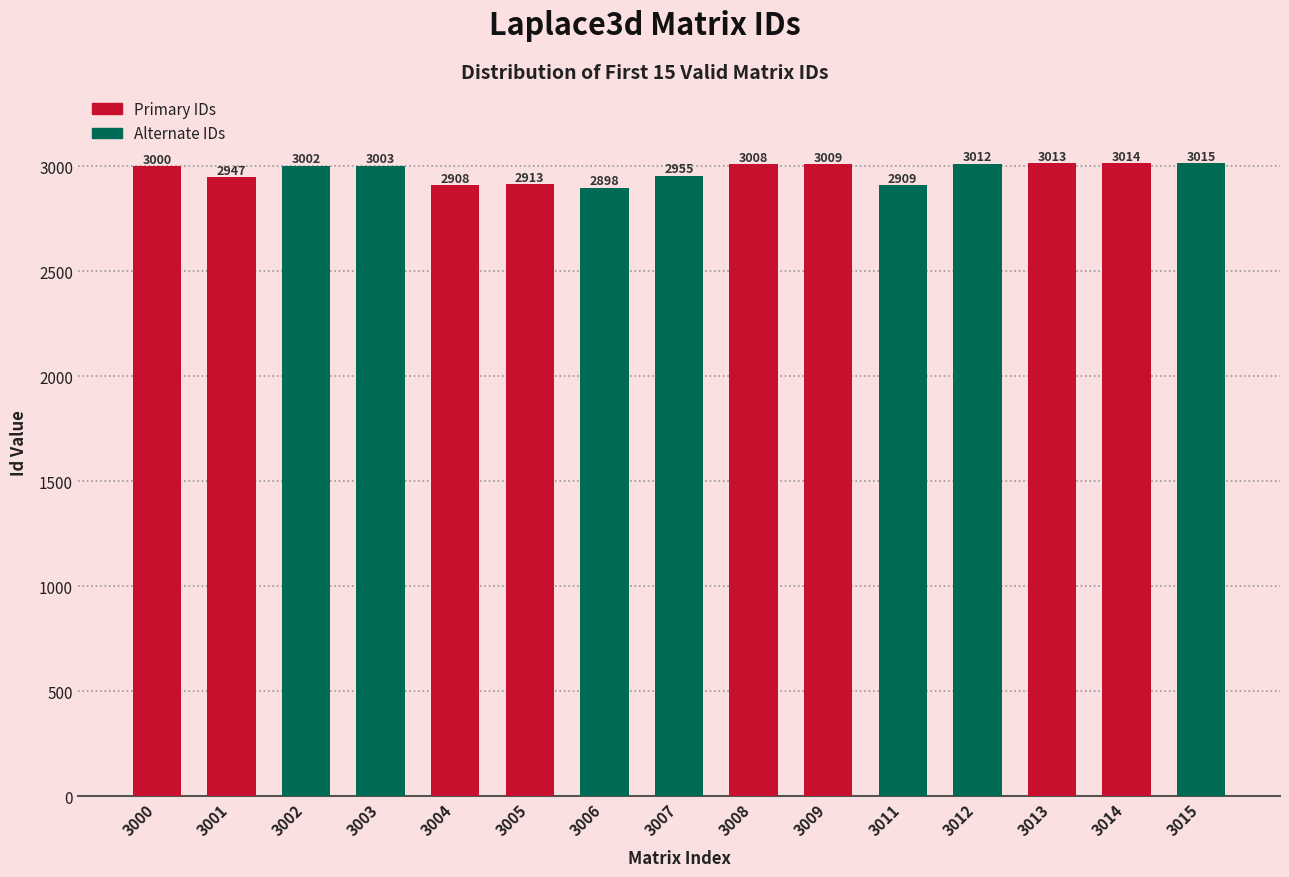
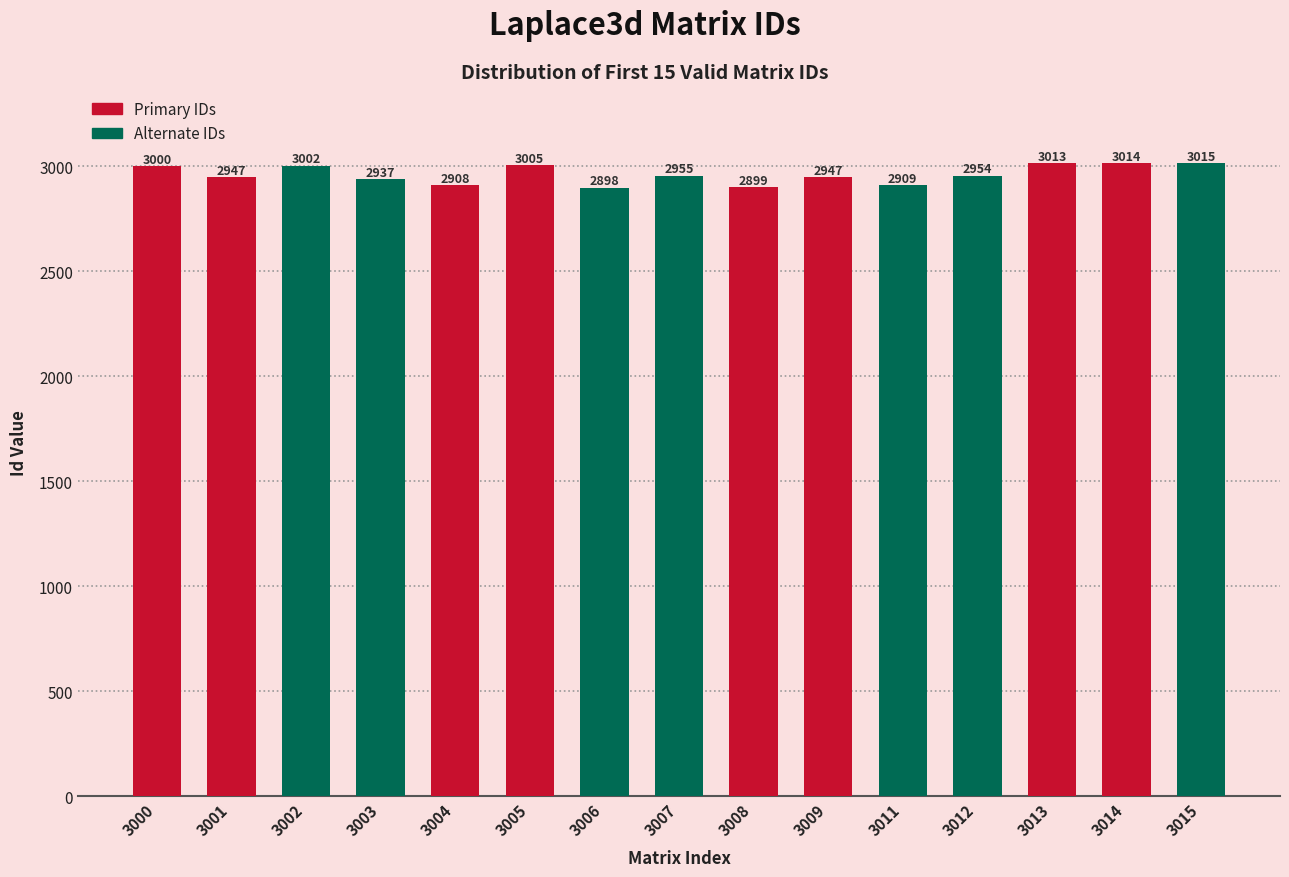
  {
    "3000": 3000,
    "3001": 2947,
    "3002": 3002,
-   "3003": 3003,
+   "3003": 2937,
    "3004": 2908,
-   "3005": 2913,
+   "3005": 3005,
    "3006": 2898,
    "3007": 2955,
-   "3008": 3008,
-   "3009": 3009,
+   "3008": 2899,
+   "3009": 2947,
    "3011": 2909,
-   "3012": 3012,
+   "3012": 2954,
    "3013": 3013,
    "3014": 3014,
    "3015": 3015
  }
